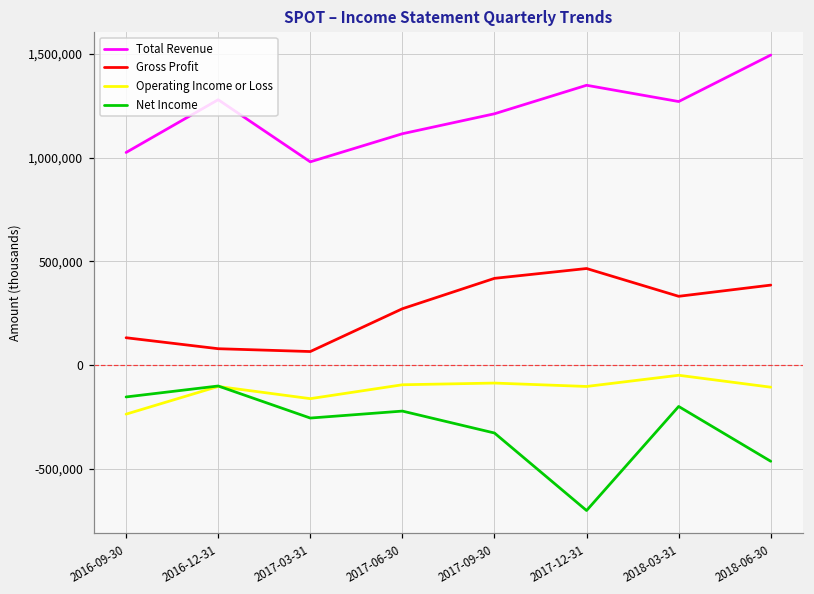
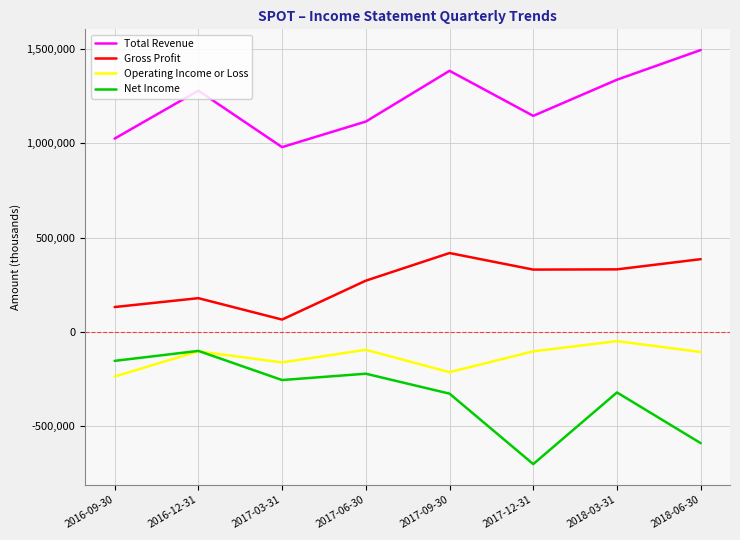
  {
    "Total Revenue": {
      "2016-09-30": "1,020,000",
      "2017-03-31": "980,000",
      "2017-06-30": "1,120,000",
-     "2017-09-30": "1,210,000",
-     "2017-12-31": "1,350,000",
-     "2018-03-31": "1,270,000",
+     "2017-09-30": "1,380,000",
+     "2017-12-31": "1,150,000",
+     "2018-03-31": "1,340,000",
      "2018-06-30": "1,490,000"
    },
    "Gross Profit": {
      "2016-09-30": "130,000",
-     "2016-12-31": "80,000",
+     "2016-12-31": "180,000",
      "2017-03-31": "70,000",
      "2017-06-30": "270,000",
      "2017-09-30": "420,000",
-     "2017-12-31": "470,000",
+     "2017-12-31": "330,000",
      "2018-03-31": "330,000",
      "2018-06-30": "390,000"
    },
    "Operating Income or Loss": {
      "2016-09-30": "-240,000",
      "2017-03-31": "-160,000",
      "2017-06-30": "-90,000",
-     "2017-09-30": "-90,000",
+     "2017-09-30": "-210,000",
      "2017-12-31": "-100,000",
      "2018-03-31": "-50,000",
      "2018-06-30": "-110,000"
    },
    "Net Income": {
      "2016-09-30": "-150,000",
      "2017-03-31": "-250,000",
      "2017-06-30": "-220,000",
      "2017-09-30": "-330,000",
      "2017-12-31": "-700,000",
-     "2018-03-31": "-200,000",
-     "2018-06-30": "-460,000"
+     "2018-03-31": "-320,000",
+     "2018-06-30": "-590,000"
    }
  }
